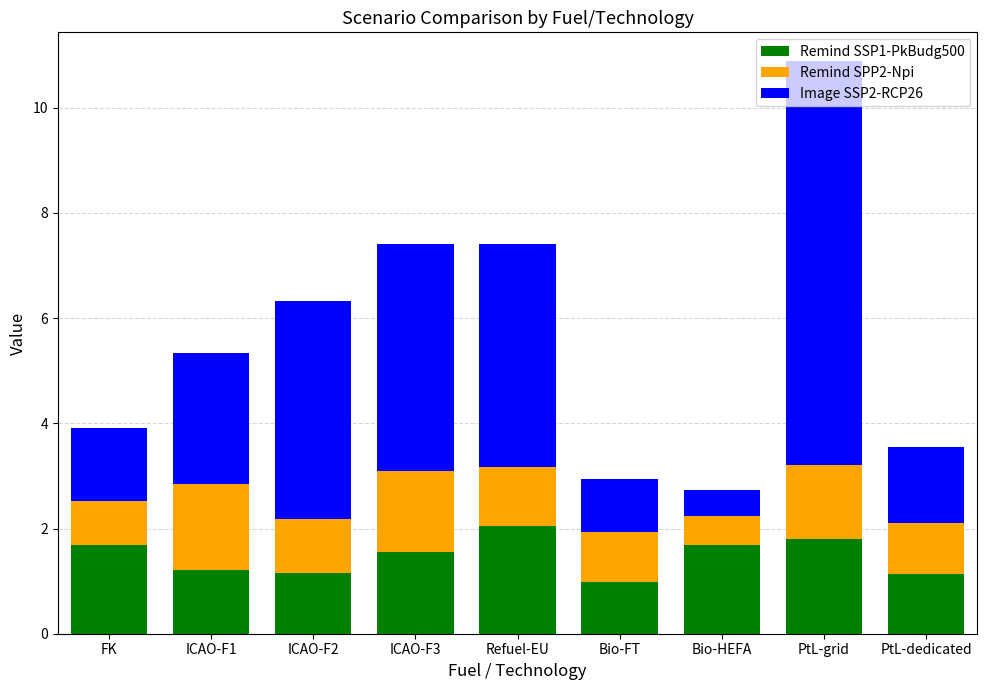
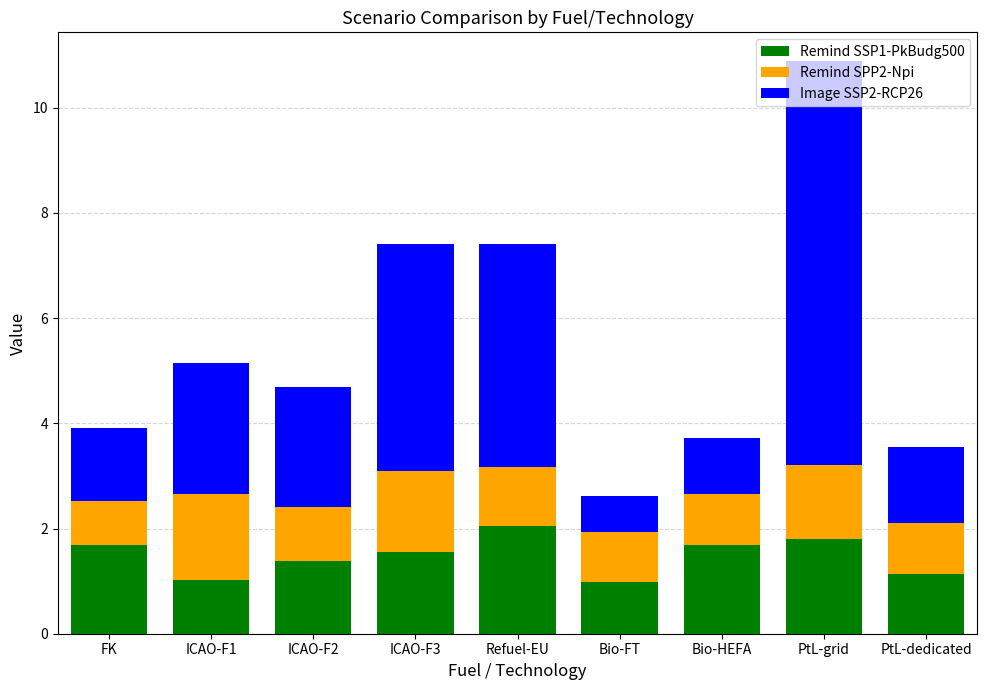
  {
    "Remind SSP1-PkBudg500": {
      "FK": 1.7,
-     "ICAO-F1": 1.2,
-     "ICAO-F2": 1.1,
+     "ICAO-F1": 1.0,
+     "ICAO-F2": 1.4,
      "ICAO-F3": 1.6,
      "Refuel-EU": 2.0,
      "Bio-FT": 1.0,
      "Bio-HEFA": 1.7,
      "PtL-grid": 1.8,
      "PtL-dedicated": 1.1
    },
    "Remind SPP2-Npi": {
      "FK": 0.9,
      "ICAO-F1": 1.6,
      "ICAO-F2": 1.0,
      "ICAO-F3": 1.5,
      "Refuel-EU": 1.1,
      "Bio-FT": 0.9,
-     "Bio-HEFA": 0.6,
+     "Bio-HEFA": 1.0,
      "PtL-grid": 1.4,
      "PtL-dedicated": 1.0
    },
    "Image SSP2-RCP26": {
      "FK": 1.4,
      "ICAO-F1": 2.5,
-     "ICAO-F2": 4.2,
+     "ICAO-F2": 2.3,
      "ICAO-F3": 4.3,
      "Refuel-EU": 4.3,
-     "Bio-FT": 1.0,
-     "Bio-HEFA": 0.5,
+     "Bio-FT": 0.7,
+     "Bio-HEFA": 1.1,
      "PtL-dedicated": 1.4
    }
  }
